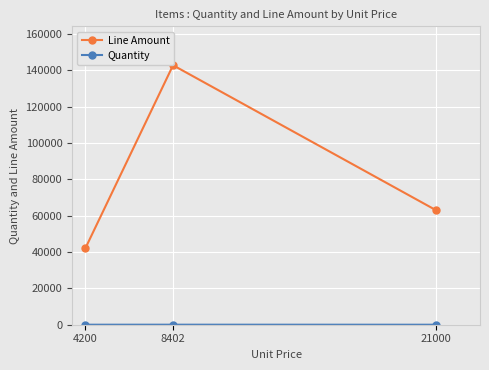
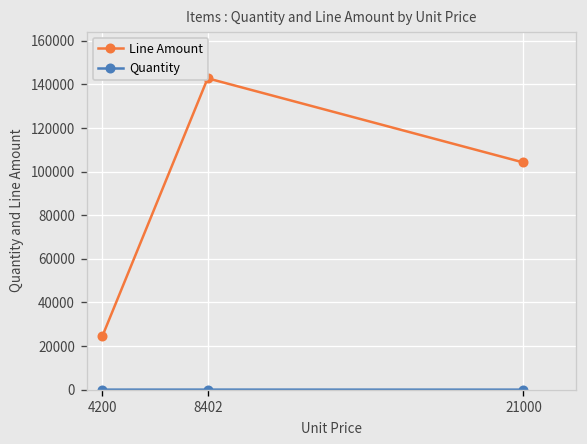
  {
    "Line Amount": {
-     "4200": 42000,
+     "4200": 25000,
      "8402": 143000,
-     "21000": 63000
+     "21000": 104000
    },
    "Quantity": {
      "4200": 0,
      "8402": 0,
      "21000": 0
    }
  }
